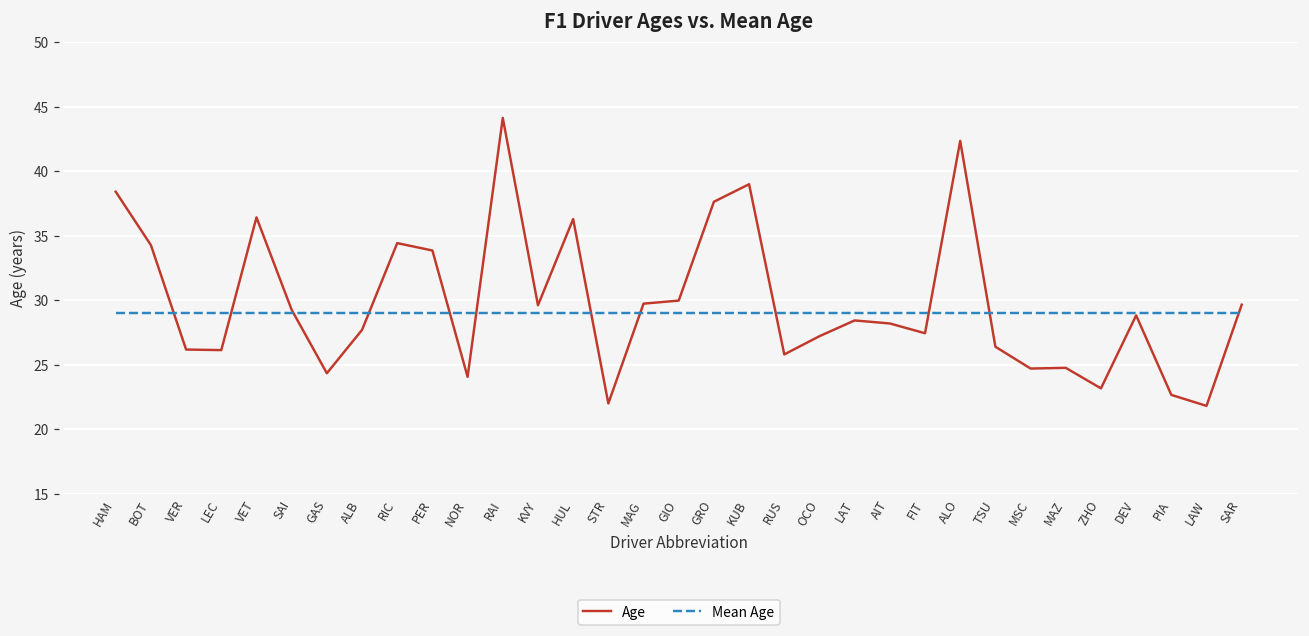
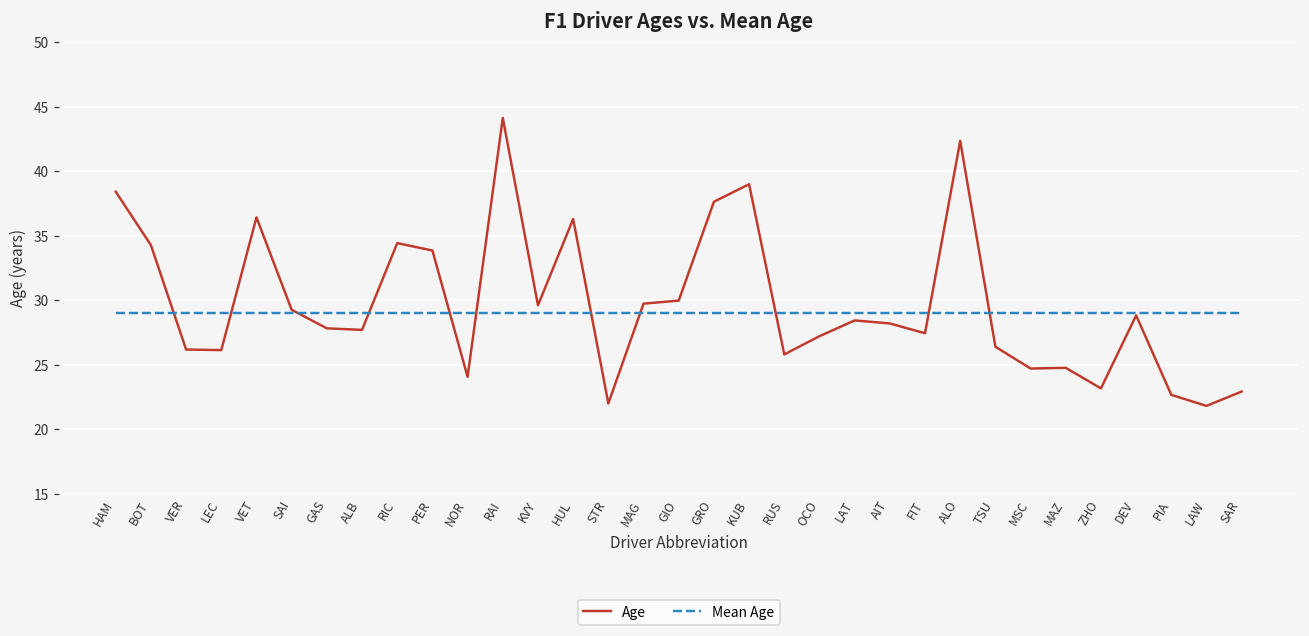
  {
    "Age": {
      "HAM": 38.4,
      "BOT": 34.3,
      "VER": 26.2,
      "LEC": 26.1,
      "VET": 36.4,
      "SAI": 29.3,
-     "GAS": 24.3,
+     "GAS": 27.8,
      "ALB": 27.7,
      "RIC": 34.4,
      "PER": 33.9,
      "NOR": 24.0,
      "RAI": 44.1,
      "KVY": 29.6,
      "HUL": 36.3,
      "STR": 22.0,
      "MAG": 29.7,
      "GIO": 30.0,
      "GRO": 37.6,
      "KUB": 39.0,
      "RUS": 25.8,
      "OCO": 27.2,
      "LAT": 28.4,
      "AIT": 28.2,
      "FIT": 27.4,
      "ALO": 42.4,
      "TSU": 26.4,
      "MSC": 24.7,
      "MAZ": 24.8,
      "ZHO": 23.2,
      "PIA": 22.7,
      "LAW": 21.8,
-     "SAR": 29.6
+     "SAR": 22.9
    },
    "Mean Age": {
      "HAM": 29.0,
      "BOT": 29.0,
      "VER": 29.0,
      "LEC": 29.0,
      "VET": 29.0,
      "SAI": 29.0,
      "GAS": 29.0,
      "ALB": 29.0,
      "RIC": 29.0,
      "PER": 29.0,
      "NOR": 29.0,
      "RAI": 29.0,
      "KVY": 29.0,
      "HUL": 29.0,
      "STR": 29.0,
      "MAG": 29.0,
      "GIO": 29.0,
      "GRO": 29.0,
      "KUB": 29.0,
      "RUS": 29.0,
      "OCO": 29.0,
      "LAT": 29.0,
      "AIT": 29.0,
      "FIT": 29.0,
      "ALO": 29.0,
      "TSU": 29.0,
      "MSC": 29.0,
      "MAZ": 29.0,
      "ZHO": 29.0,
      "PIA": 29.0,
      "LAW": 29.0,
      "SAR": 29.0
    }
  }
